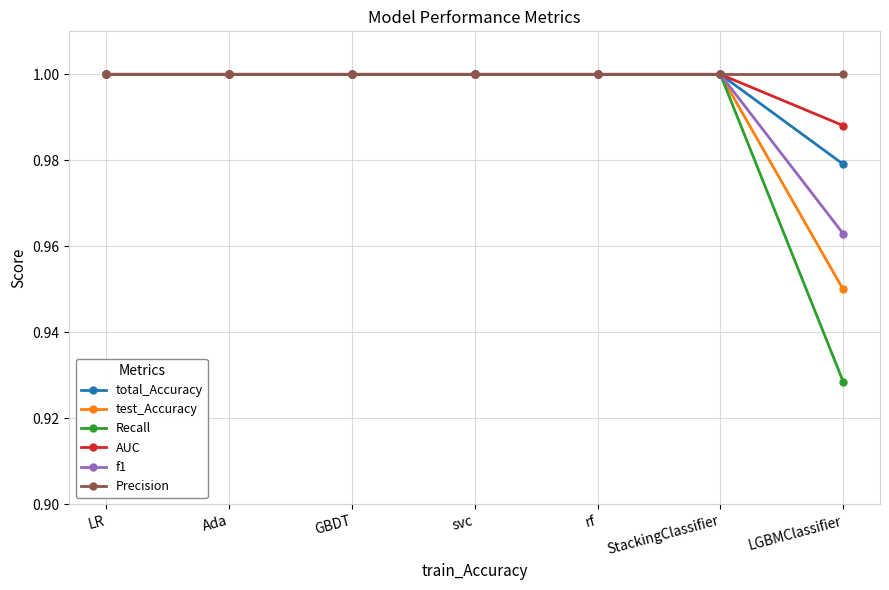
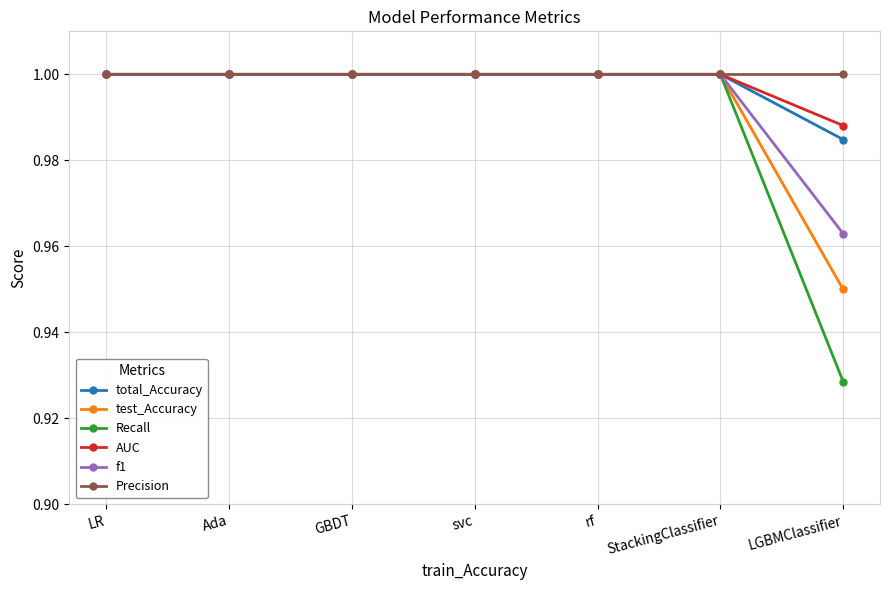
  {
    "total_Accuracy": {
-     "LGBMClassifier": 0.979
+     "LGBMClassifier": 0.985
    },
    "test_Accuracy": {
      "LGBMClassifier": 0.950
    },
    "Recall": {
      "LGBMClassifier": 0.929
    },
    "AUC": {
      "LGBMClassifier": 0.988
    },
    "f1": {
      "LGBMClassifier": 0.963
    },
    "Precision": {
      "LGBMClassifier": 1.000
    }
  }
